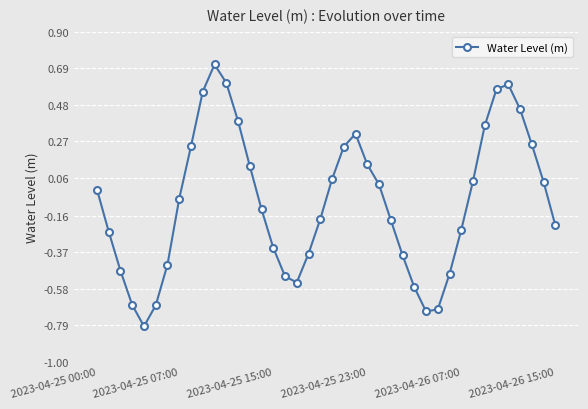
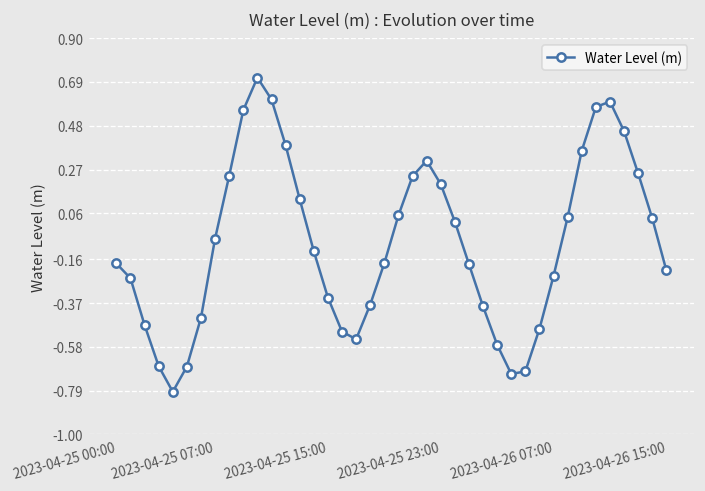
  {
-   "2023-04-25 00:00": -0.01,
+   "2023-04-25 00:00": -0.18,
    "2023-04-25 07:00": -0.06,
    "2023-04-25 15:00": -0.34,
-   "2023-04-25 23:00": 0.14,
+   "2023-04-25 23:00": 0.20,
    "2023-04-26 07:00": -0.24,
    "2023-04-26 15:00": -0.21
  }
